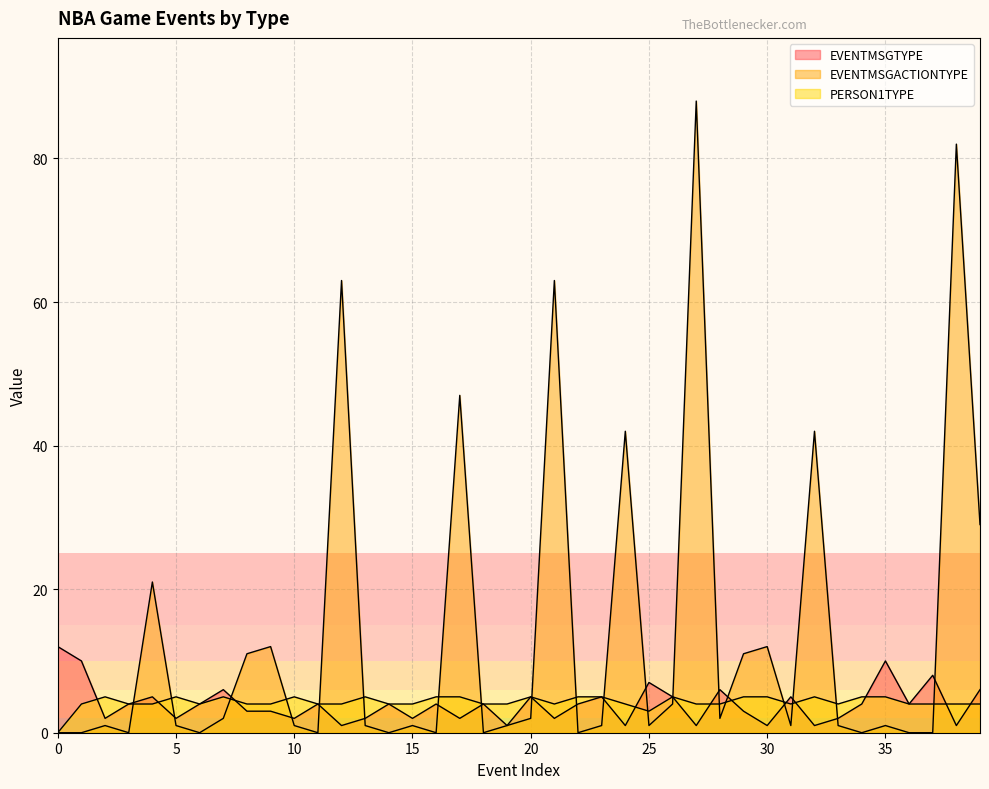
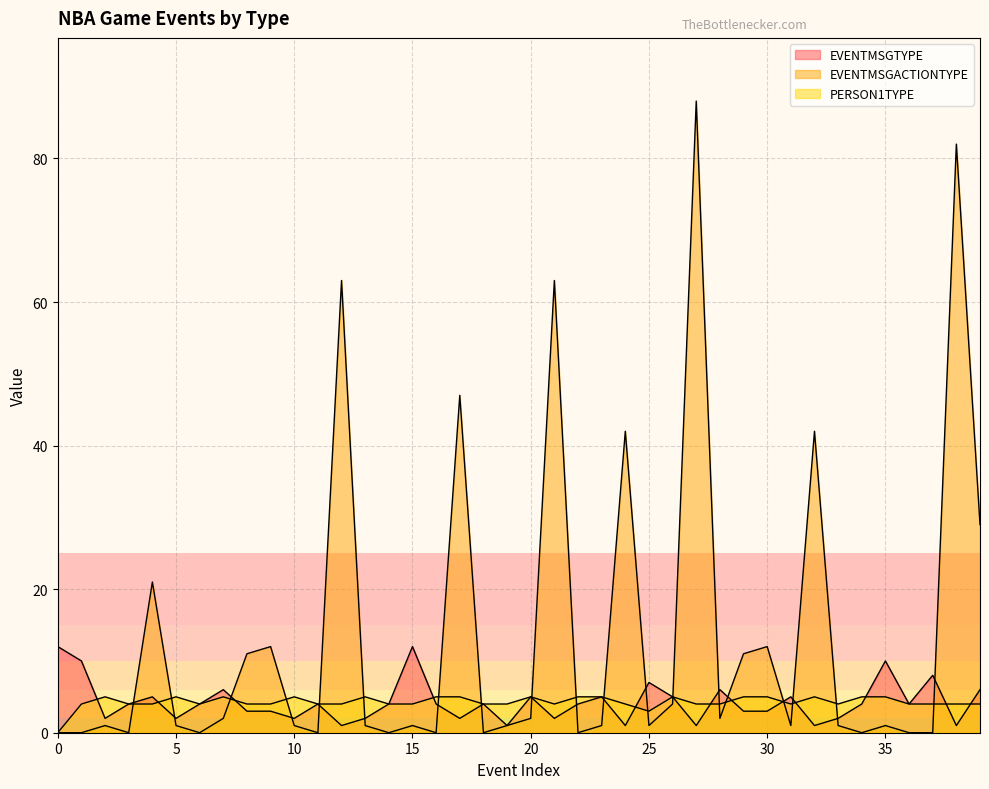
  {
    "EVENTMSGTYPE": {
      "0": 12,
      "5": 2,
      "10": 2,
-     "15": 2,
+     "15": 12,
      "25": 7,
-     "30": 1,
+     "30": 3,
      "35": 10
    }
  }
